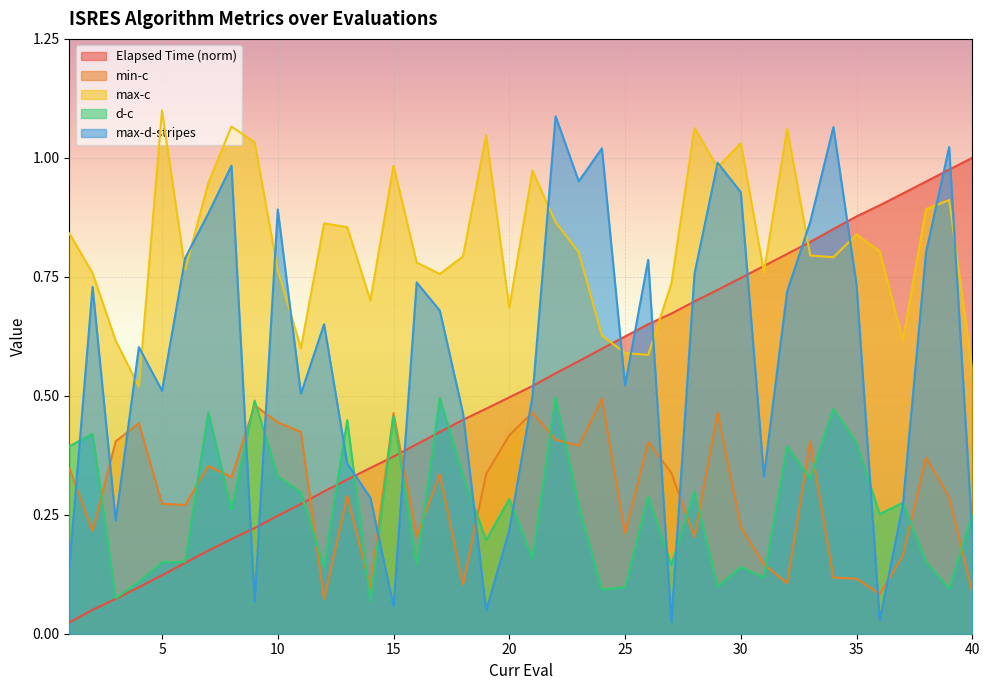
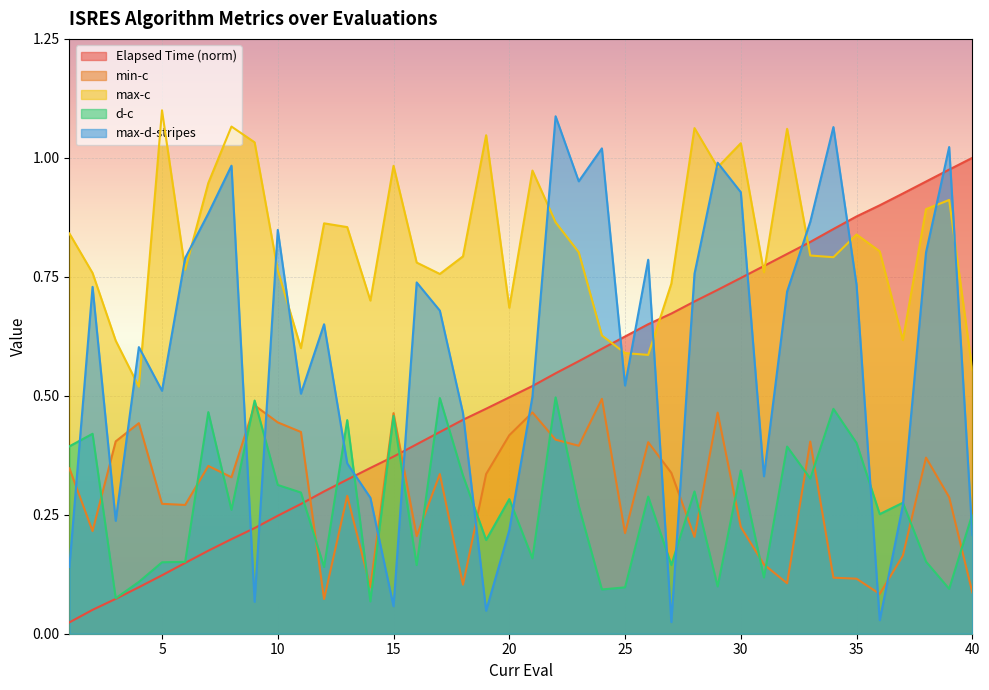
  {
    "d-c": {
      "5": 0.15,
-     "10": 0.33,
+     "10": 0.31,
      "15": 0.46,
      "20": 0.28,
      "25": 0.10,
-     "30": 0.14,
+     "30": 0.34,
      "35": 0.40,
      "40": 0.25
    },
    "max-d-stripes": {
      "5": 0.51,
-     "10": 0.89,
+     "10": 0.85,
      "15": 0.06,
      "20": 0.22,
      "25": 0.52,
      "30": 0.93,
      "35": 0.73,
      "40": 0.21
    }
  }
